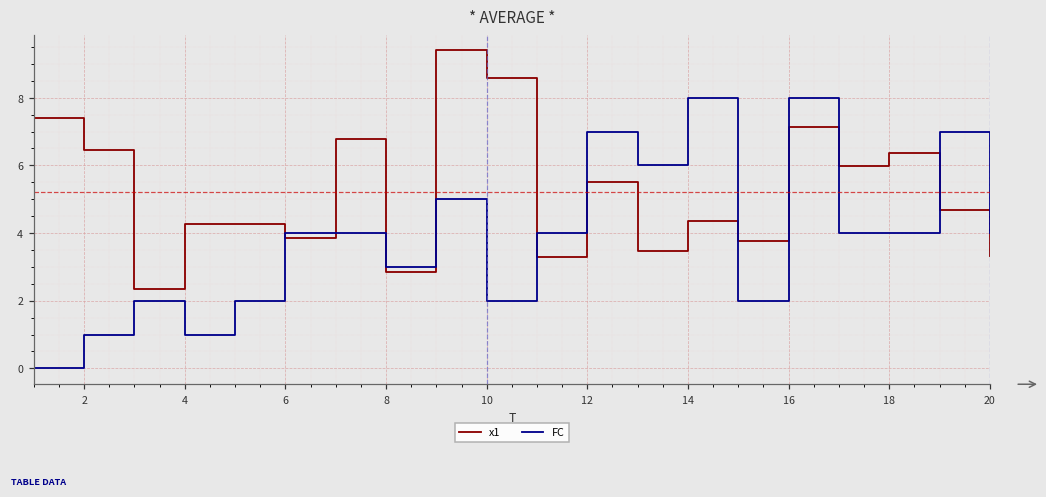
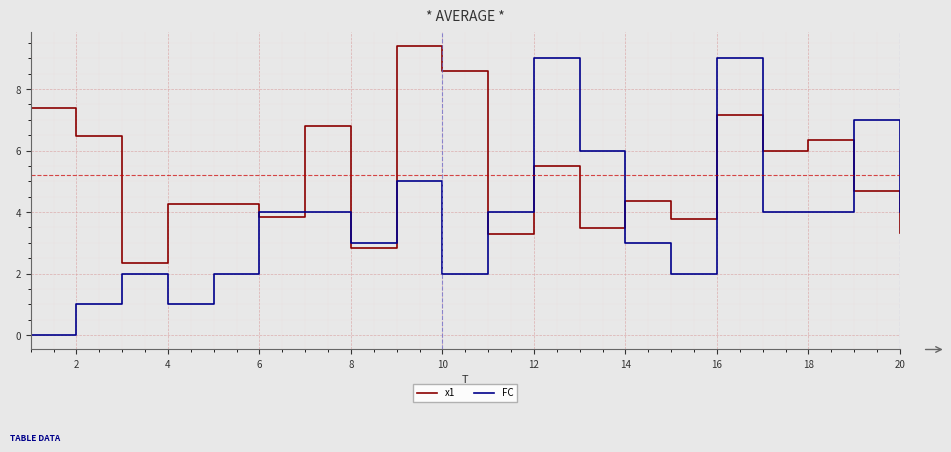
  {
    "x1": {
      "2": 6.5,
      "4": 4.3,
      "6": 3.8,
      "8": 2.8,
      "10": 8.6,
      "12": 5.5,
      "14": 4.4,
      "16": 7.1,
      "18": 6.4,
      "20": 3.3
    },
    "FC": {
      "2": 1,
      "4": 1,
      "6": 4,
      "8": 3,
      "10": 2,
-     "12": 7,
-     "14": 8,
-     "16": 8,
+     "12": 9,
+     "14": 3,
+     "16": 9,
      "18": 4,
      "20": 4
    }
  }
